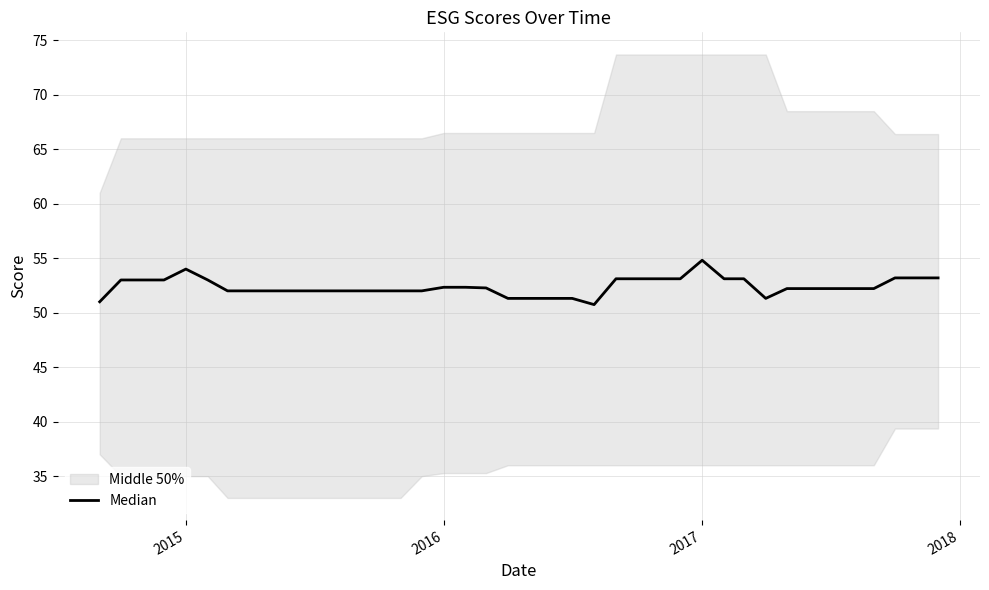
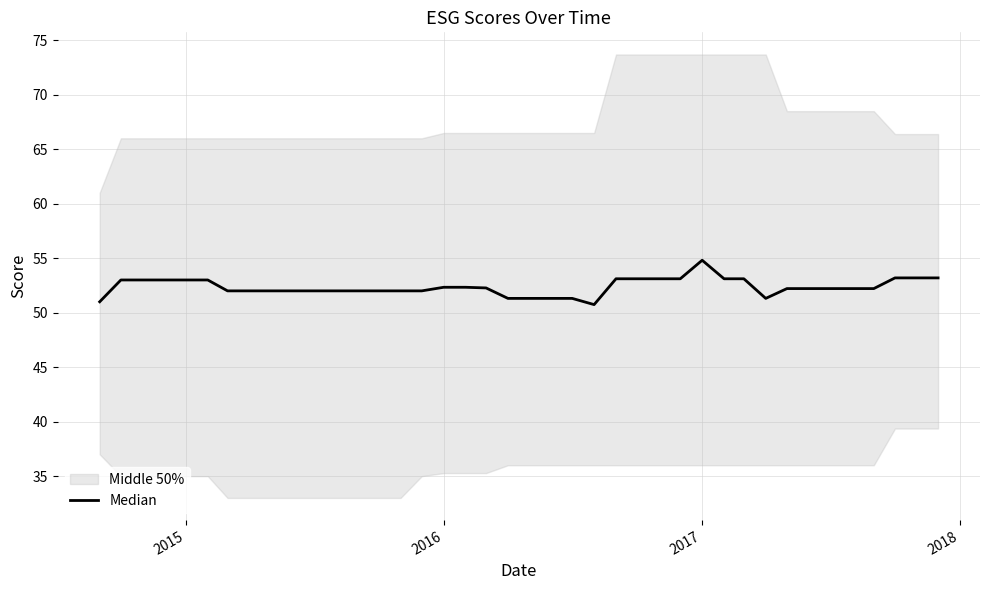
  {
    "Median": {
-     "2015": 54,
+     "2015": 53,
      "2016": 52.3,
      "2017": 55
    }
  }
